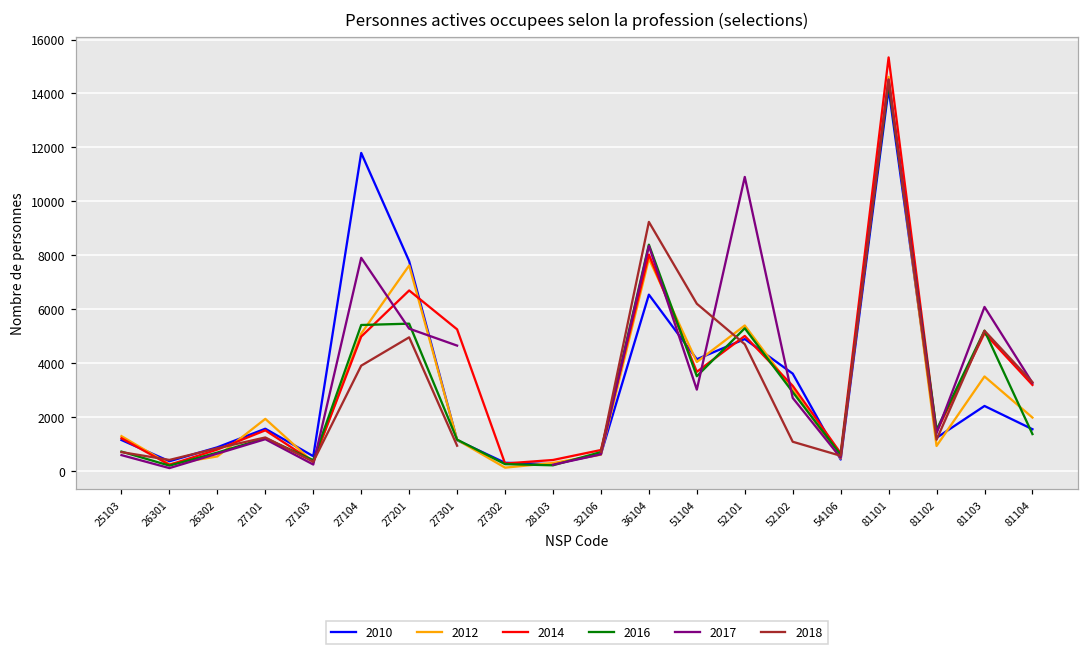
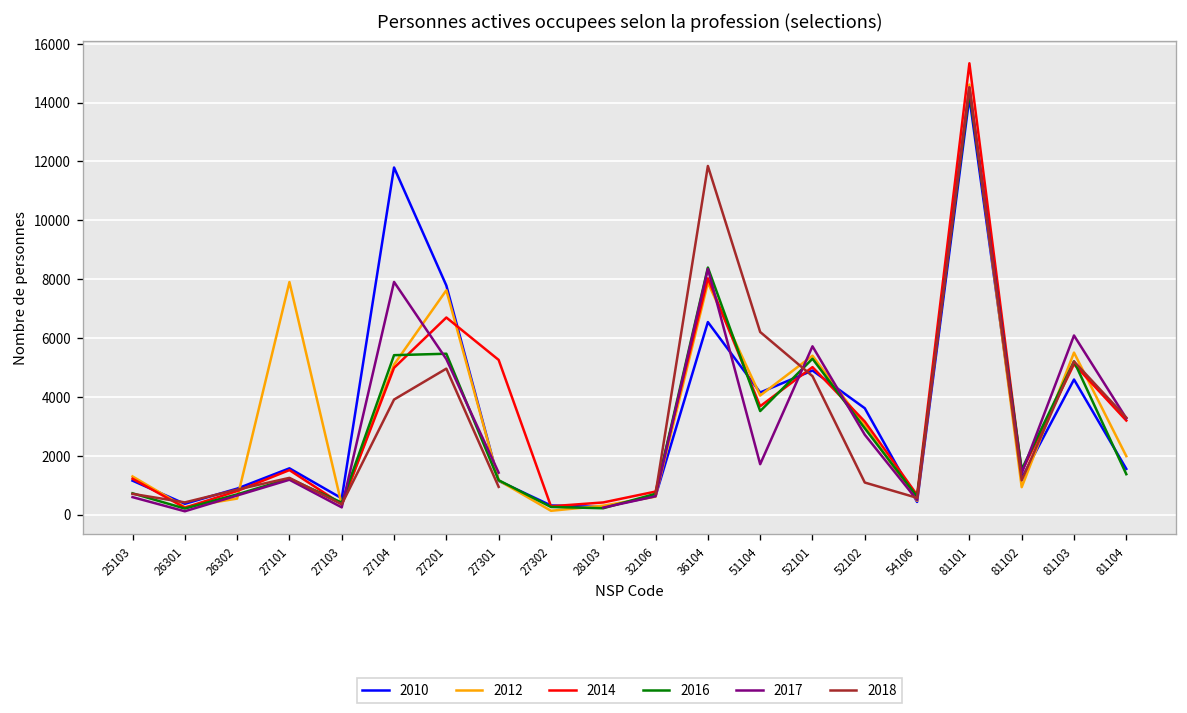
  {
    "2010": {
      "27103": 600,
      "27104": 11800,
      "27201": 7800,
      "36104": 6500,
      "52101": 4900,
      "52102": 3600,
      "81101": 14200,
-     "81103": 2400,
+     "81103": 4600,
      "81104": 1600
    },
    "2012": {
-     "27101": 1900,
+     "27101": 7900,
      "27104": 5100,
      "27201": 7600,
      "27302": 100,
      "36104": 7900,
      "81102": 900,
-     "81103": 3500,
+     "81103": 5500,
      "81104": 2000
    },
    "2014": {
      "27104": 5000,
      "27201": 6700,
      "27301": 5300,
      "28103": 400,
      "36104": 8000,
      "51104": 3700,
      "52101": 5000,
      "52102": 3200,
      "81101": 15300
    },
    "2016": {
      "27104": 5400,
      "27201": 5500,
      "51104": 3500,
      "81101": 14400,
      "81104": 1400
    },
    "2017": {
      "25103": 600,
      "27104": 7900,
      "27201": 5300,
-     "27301": 4700,
-     "51104": 3000,
-     "52101": 10900,
+     "27301": 1400,
+     "51104": 1700,
+     "52101": 5700,
      "52102": 2700,
      "81103": 6100
    },
    "2018": {
      "27104": 3900,
      "27201": 5000,
      "27301": 900,
-     "36104": 9200,
+     "36104": 11800,
      "51104": 6200,
      "52101": 4700,
      "52102": 1100
    }
  }
